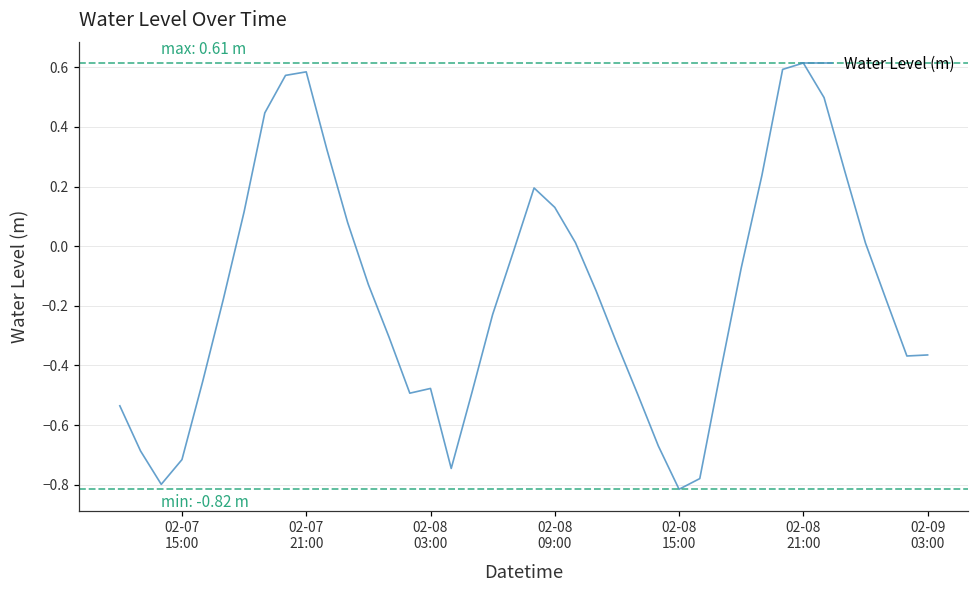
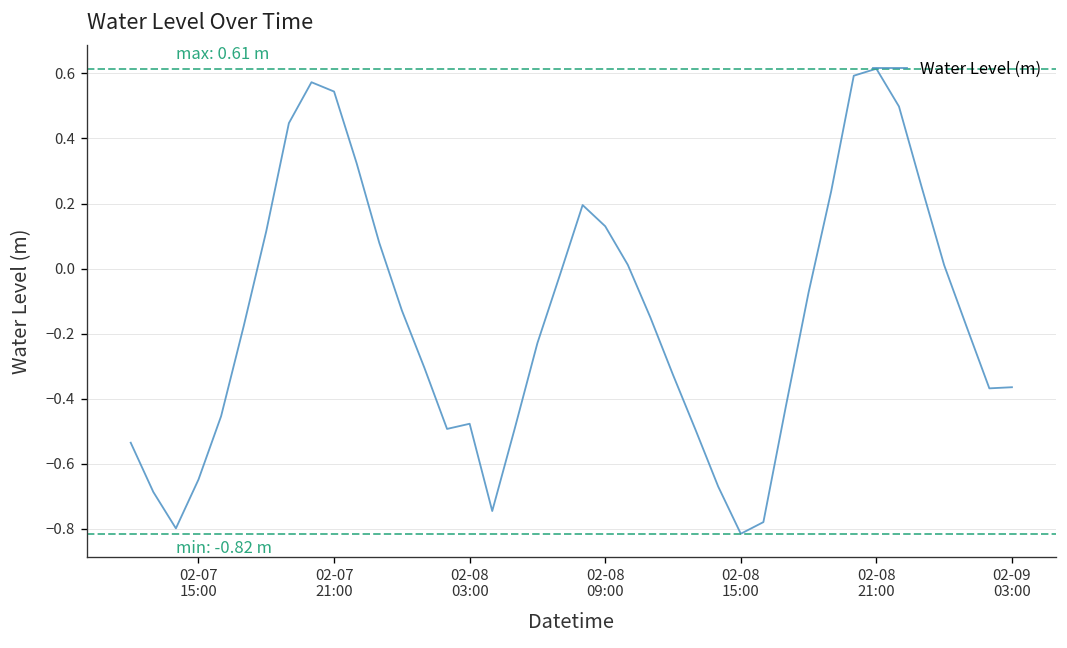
  {
-   "02-07 15:00": -0.72,
-   "02-07 21:00": 0.58,
+   "02-07 15:00": -0.65,
+   "02-07 21:00": 0.54,
    "02-08 03:00": -0.48,
    "02-08 09:00": 0.13,
    "02-08 15:00": -0.82,
    "02-08 21:00": 0.61,
    "02-09 03:00": -0.36
  }
